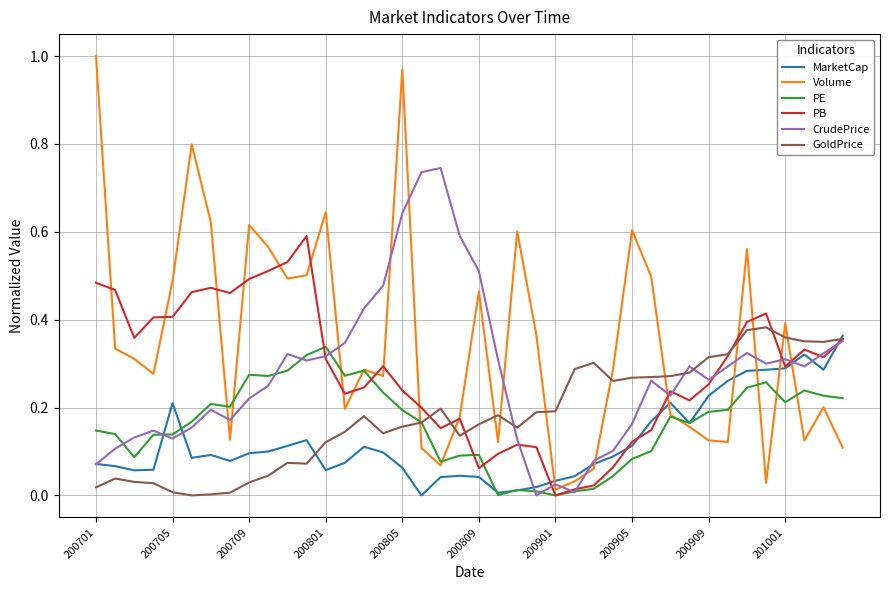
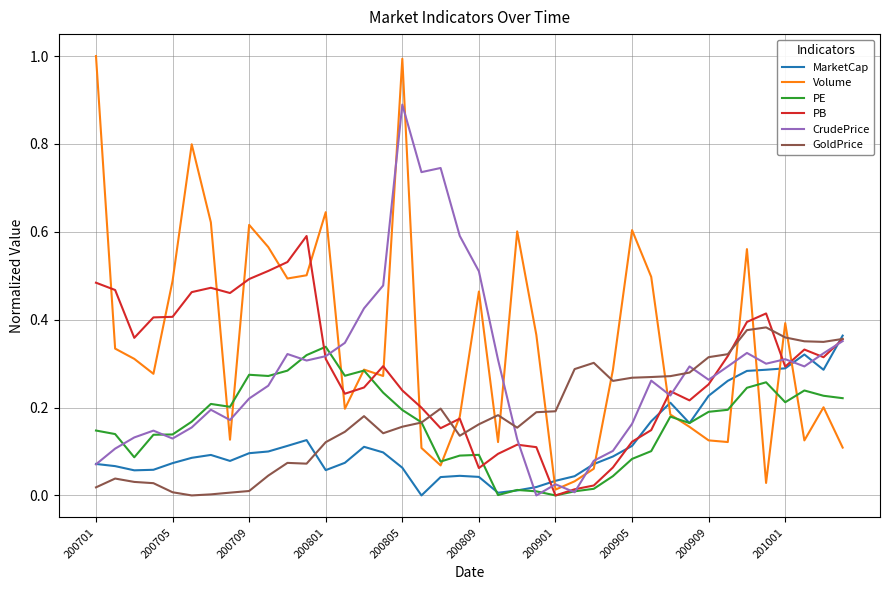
  {
    "MarketCap": {
-     "200705": 0.21,
+     "200705": 0.07,
      "200709": 0.10,
      "200801": 0.06,
      "200805": 0.06,
      "200809": 0.04,
      "200901": 0.03,
      "200905": 0.11,
      "200909": 0.23
    },
    "Volume": {
      "200701": 1.00,
      "200705": 0.49,
      "200709": 0.62,
      "200801": 0.64,
-     "200805": 0.97,
+     "200805": 0.99,
      "200809": 0.46,
      "200901": 0.01,
      "200905": 0.60,
      "200909": 0.13,
      "201001": 0.39
    },
    "PE": {
      "200701": 0.15,
      "200705": 0.14,
      "200709": 0.27,
      "200801": 0.34,
      "200805": 0.19,
      "200809": 0.09,
      "200905": 0.08,
      "200909": 0.19,
      "201001": 0.21
    },
    "PB": {
      "200701": 0.48,
      "200705": 0.41,
      "200709": 0.49,
      "200801": 0.31,
      "200805": 0.24,
      "200809": 0.06,
      "200905": 0.12,
      "200909": 0.25
    },
    "CrudePrice": {
      "200705": 0.13,
      "200709": 0.22,
      "200801": 0.32,
-     "200805": 0.64,
+     "200805": 0.89,
      "200809": 0.51,
      "200901": 0.03,
      "200905": 0.16,
      "200909": 0.26,
      "201001": 0.31
    },
    "GoldPrice": {
      "200701": 0.02,
      "200705": 0.01,
-     "200709": 0.03,
+     "200709": 0.01,
      "200801": 0.12,
      "200805": 0.16,
      "200809": 0.16,
      "200901": 0.19,
      "200905": 0.27,
      "200909": 0.31,
      "201001": 0.36
    }
  }
